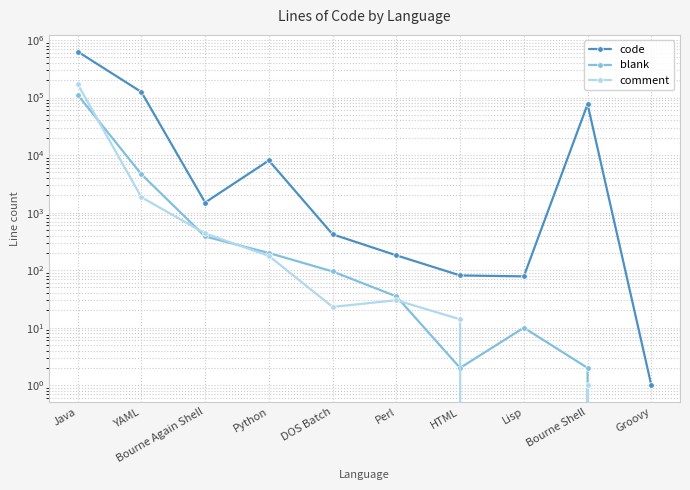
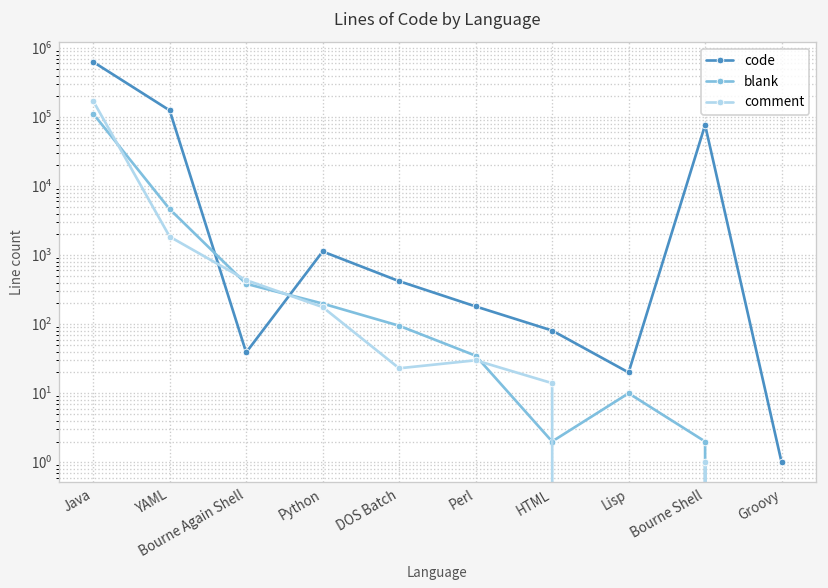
  {
    "code": {
      "Java": 600000,
      "YAML": 120000,
-     "Bourne Again Shell": 1500,
-     "Python": 8000,
+     "Bourne Again Shell": 40,
+     "Python": 1100,
      "DOS Batch": 400,
      "Perl": 180,
      "HTML": 80,
-     "Lisp": 80,
+     "Lisp": 20,
      "Bourne Shell": 80000,
      "Groovy": 1
    }
  }
